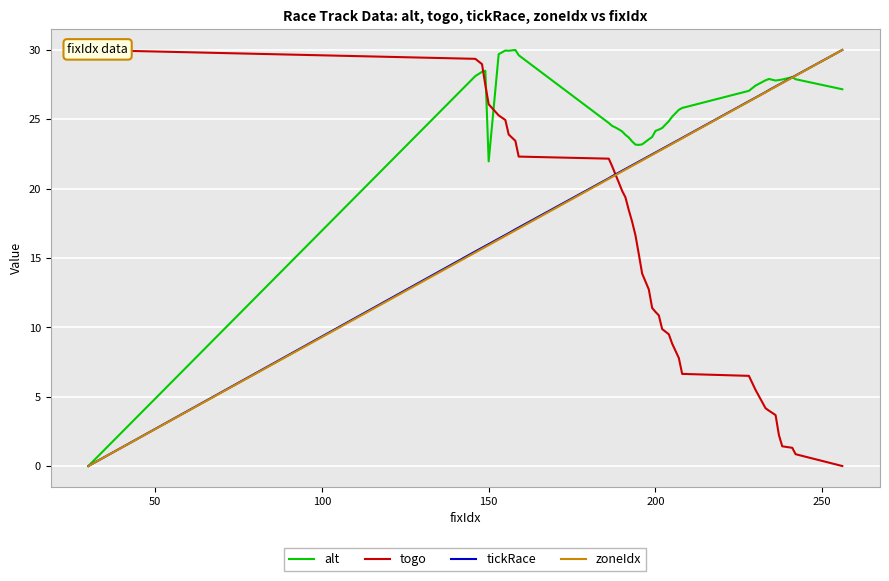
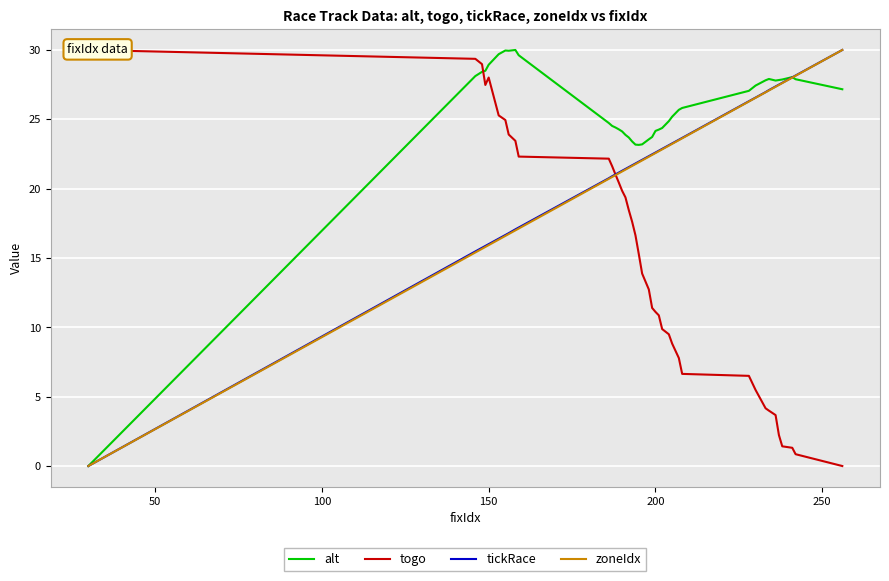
  {
    "alt": {
-     "150": 22.0,
+     "150": 28.9,
      "200": 24.2
    },
    "togo": {
-     "150": 26.1,
+     "150": 28.0,
      "200": 11.1
    }
  }
